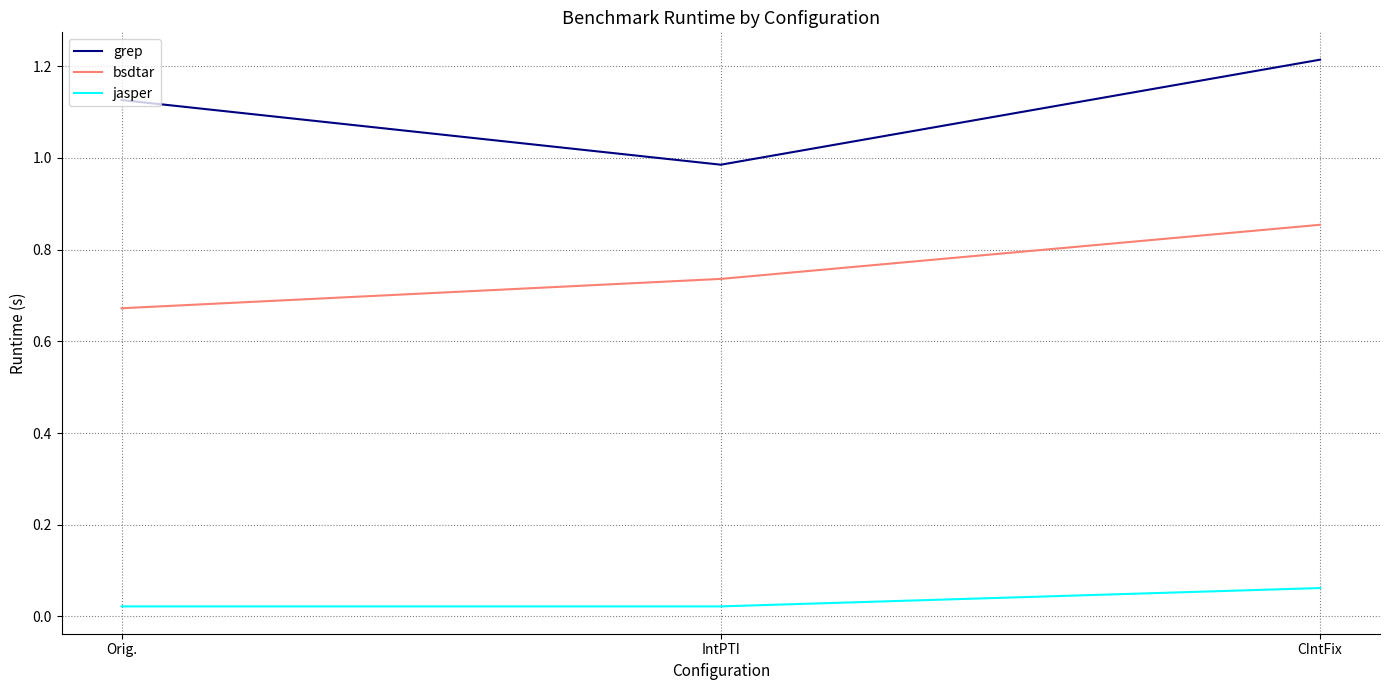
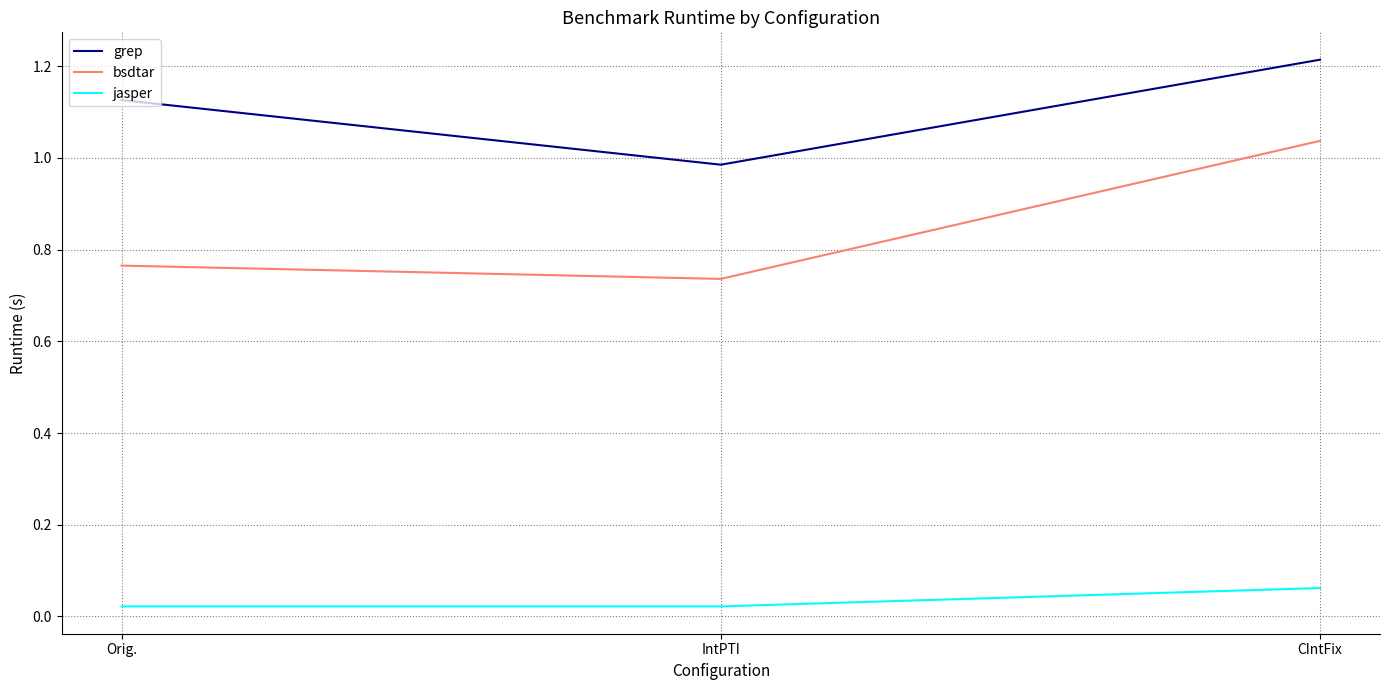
  {
    "grep": {
      "IntPTI": 0.99,
      "CIntFix": 1.21
    },
    "bsdtar": {
-     "Orig.": 0.67,
+     "Orig.": 0.77,
      "IntPTI": 0.74,
-     "CIntFix": 0.85
+     "CIntFix": 1.04
    },
    "jasper": {
      "Orig.": 0.02,
      "IntPTI": 0.02,
      "CIntFix": 0.06
    }
  }
